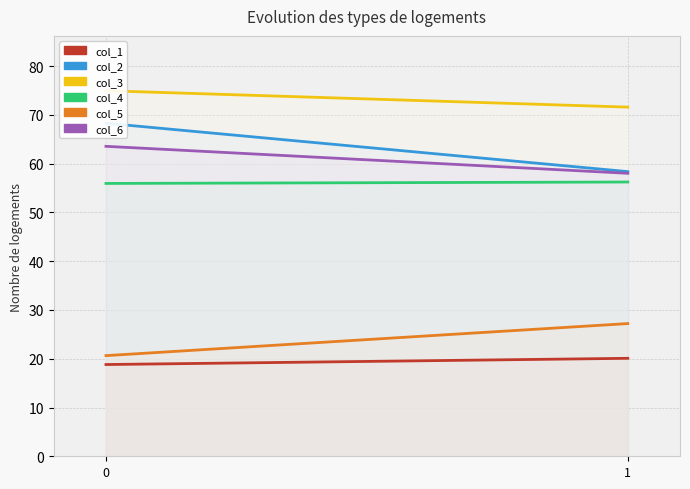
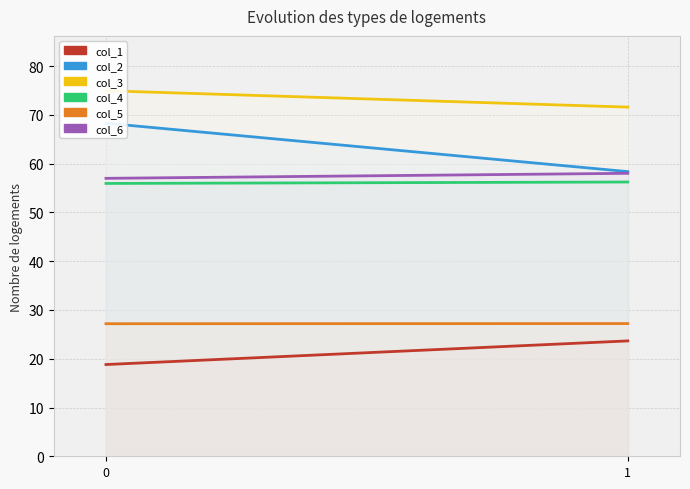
  {
    "col_1": {
      "0": 19,
-     "1": 20
+     "1": 24
    },
    "col_3": {
      "1": 72
    },
    "col_4": {
      "0": 56,
      "1": 56
    },
    "col_5": {
-     "0": 21,
+     "0": 27,
      "1": 27
    },
    "col_6": {
-     "0": 64
+     "0": 57
    }
  }
